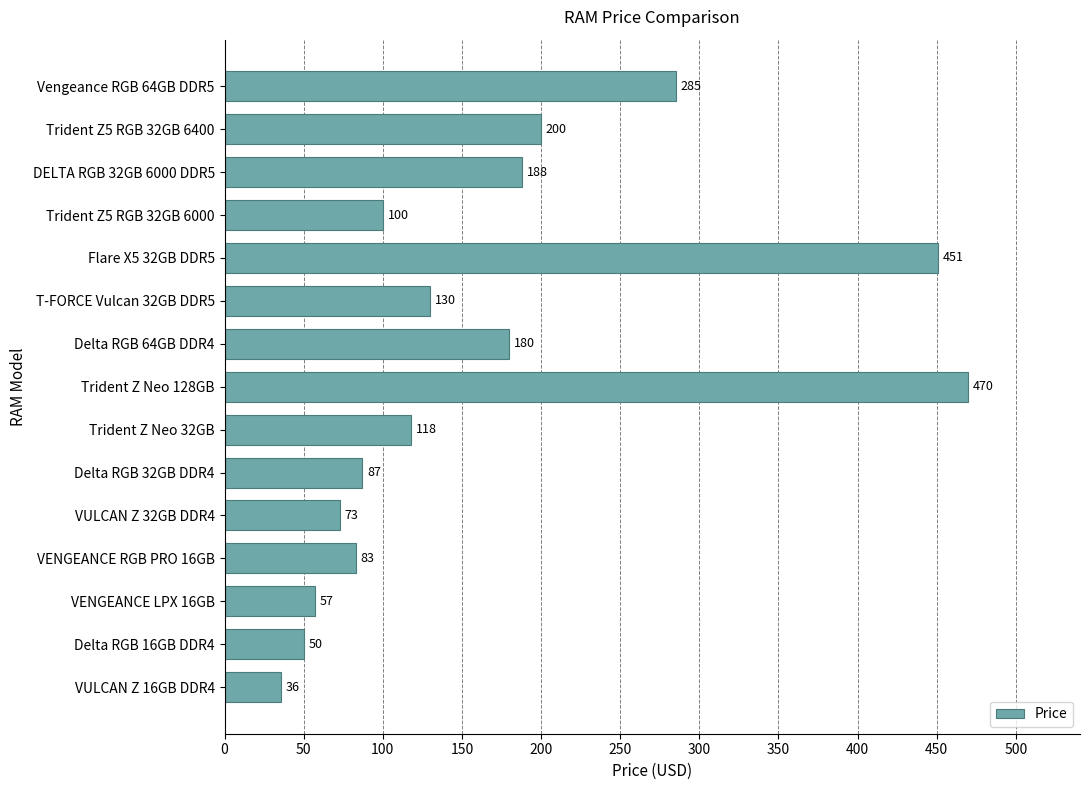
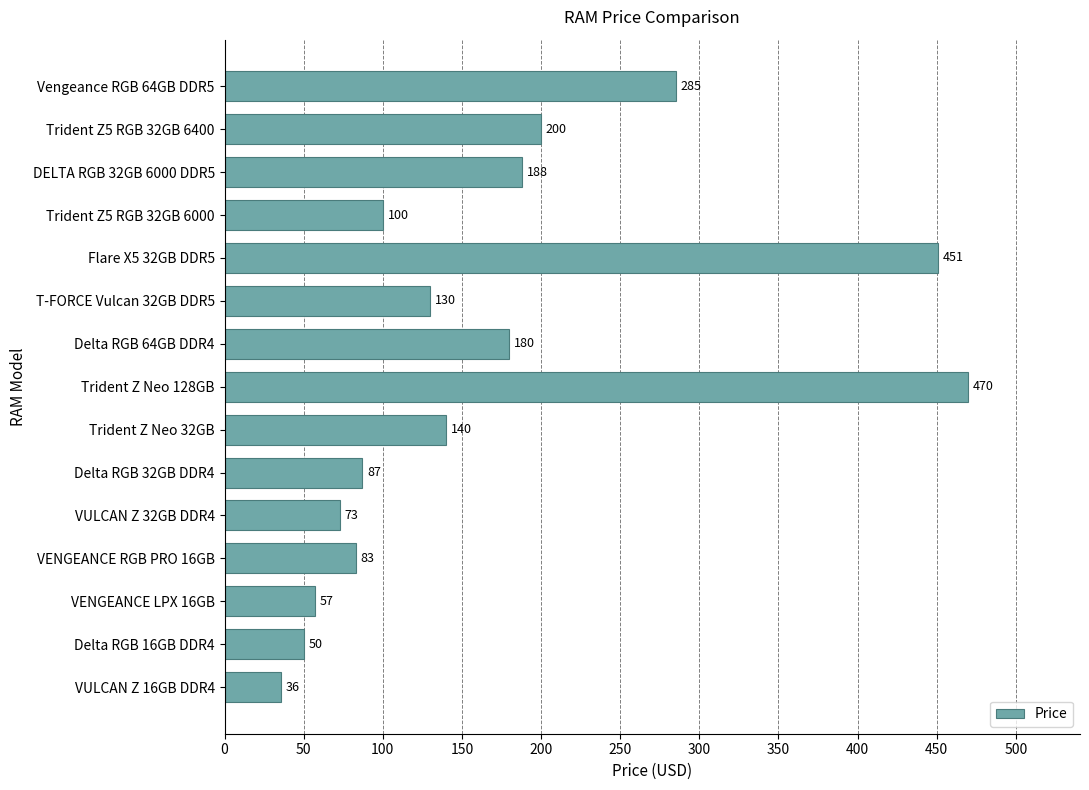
  {
    "Vengeance RGB 64GB DDR5": 285,
    "Trident Z5 RGB 32GB 6400": 200,
    "DELTA RGB 32GB 6000 DDR5": 188,
    "Trident Z5 RGB 32GB 6000": 100,
    "Flare X5 32GB DDR5": 451,
    "T-FORCE Vulcan 32GB DDR5": 130,
    "Delta RGB 64GB DDR4": 180,
    "Trident Z Neo 128GB": 470,
-   "Trident Z Neo 32GB": 118,
+   "Trident Z Neo 32GB": 140,
    "Delta RGB 32GB DDR4": 87,
    "VULCAN Z 32GB DDR4": 73,
    "VENGEANCE RGB PRO 16GB": 83,
    "VENGEANCE LPX 16GB": 57,
    "Delta RGB 16GB DDR4": 50,
    "VULCAN Z 16GB DDR4": 36
  }
